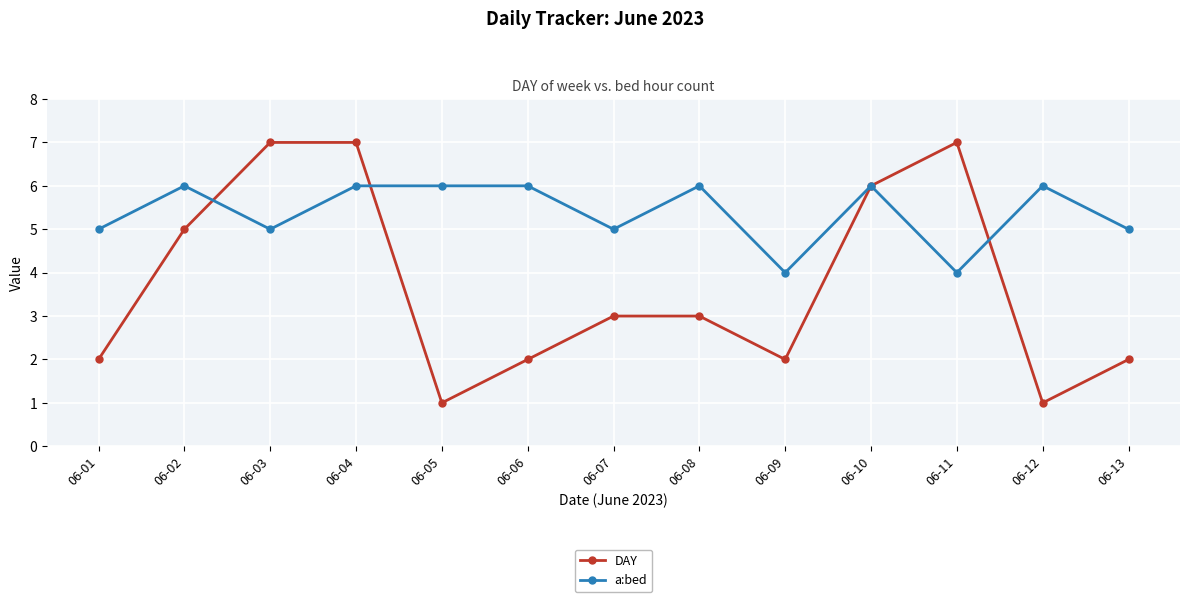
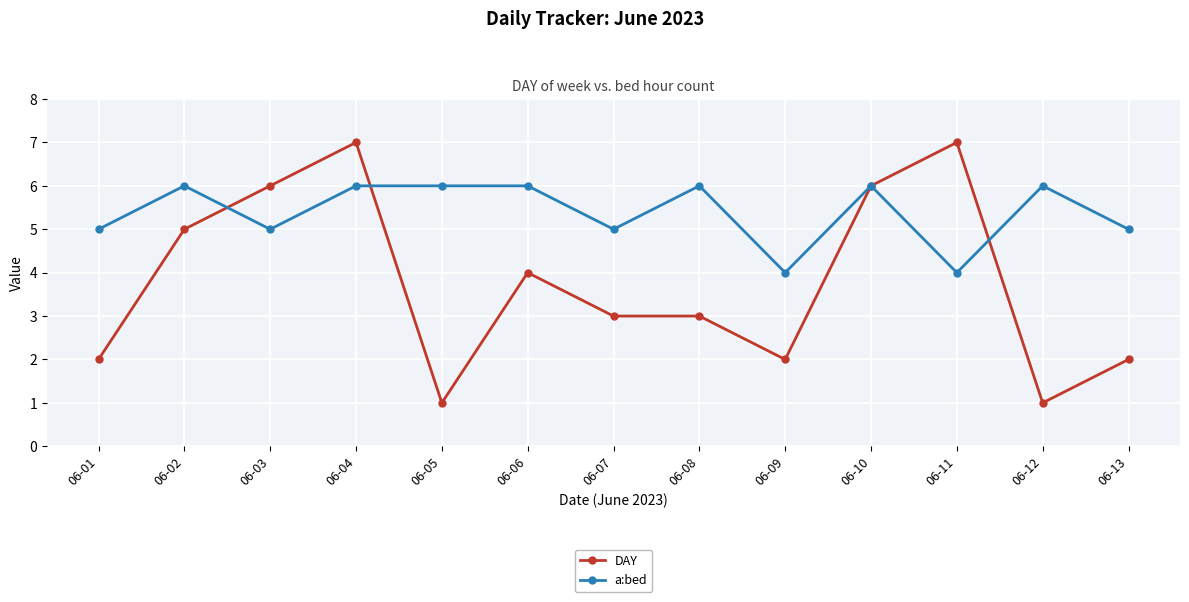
  {
    "DAY": {
      "06-01": 2,
      "06-02": 5,
-     "06-03": 7,
+     "06-03": 6,
      "06-04": 7,
      "06-05": 1,
-     "06-06": 2,
+     "06-06": 4,
      "06-07": 3,
      "06-08": 3,
      "06-09": 2,
      "06-11": 7,
      "06-12": 1,
      "06-13": 2
    },
    "a:bed": {
      "06-01": 5,
      "06-02": 6,
      "06-03": 5,
      "06-04": 6,
      "06-05": 6,
      "06-06": 6,
      "06-07": 5,
      "06-08": 6,
      "06-09": 4,
      "06-11": 4,
      "06-12": 6,
      "06-13": 5
    }
  }
